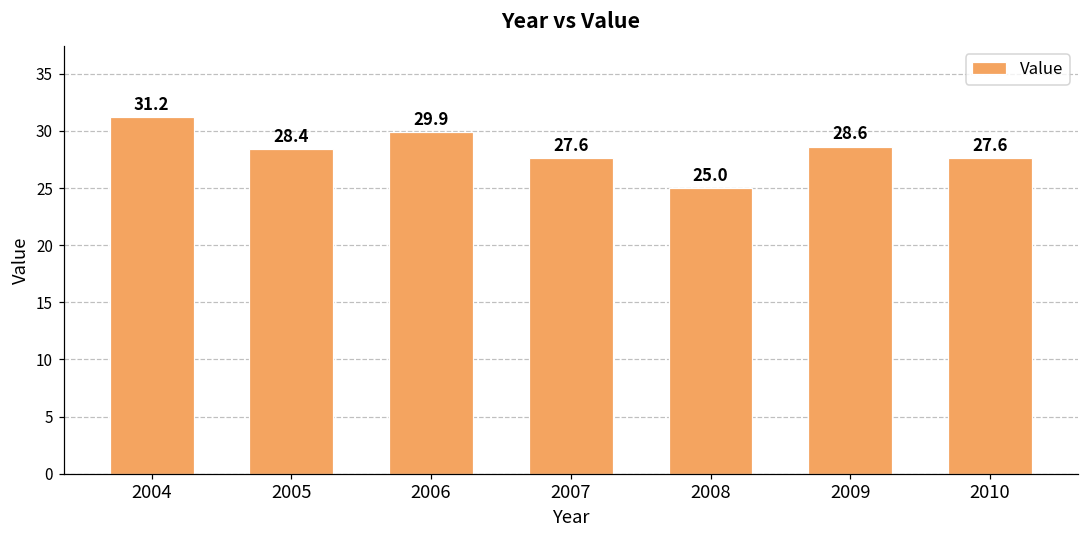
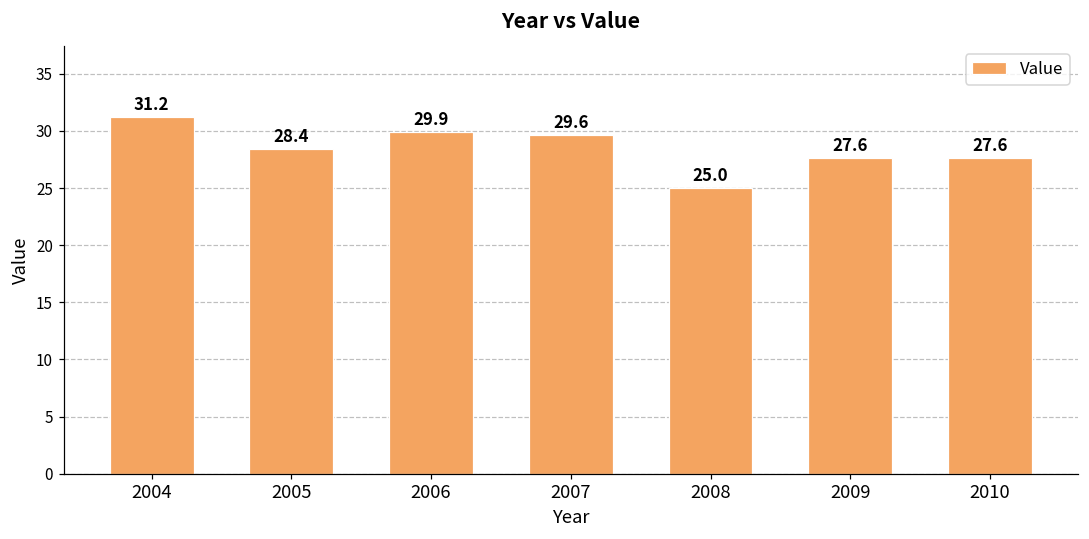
  {
    "2004": 31.2,
    "2005": 28.4,
    "2006": 29.9,
-   "2007": 27.6,
+   "2007": 29.6,
    "2008": 25.0,
-   "2009": 28.6,
+   "2009": 27.6,
    "2010": 27.6
  }
